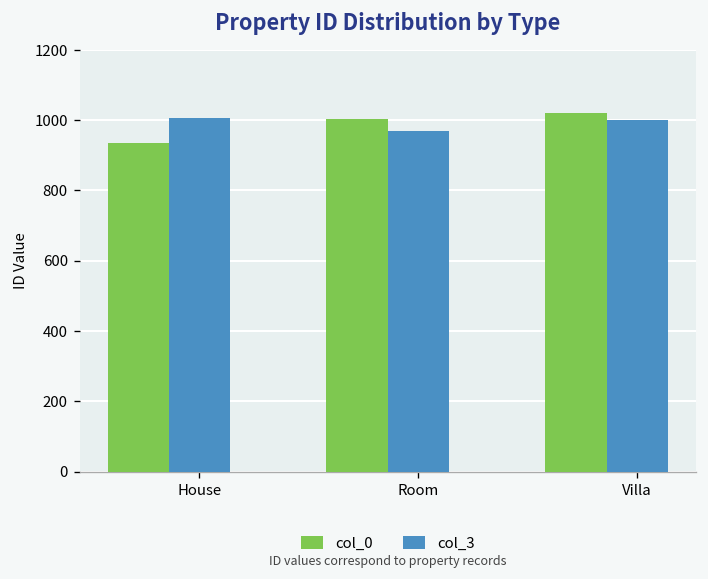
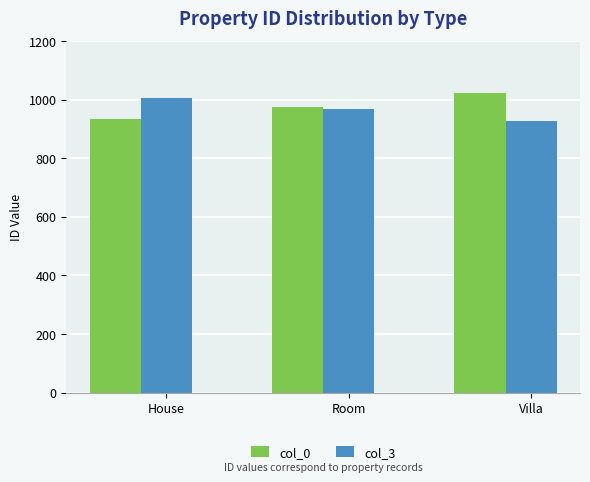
  {
    "col_0": {
      "House": 930,
-     "Room": 1000,
+     "Room": 970,
      "Villa": 1020
    },
    "col_3": {
      "House": 1010,
      "Room": 970,
-     "Villa": 1000
+     "Villa": 930
    }
  }
